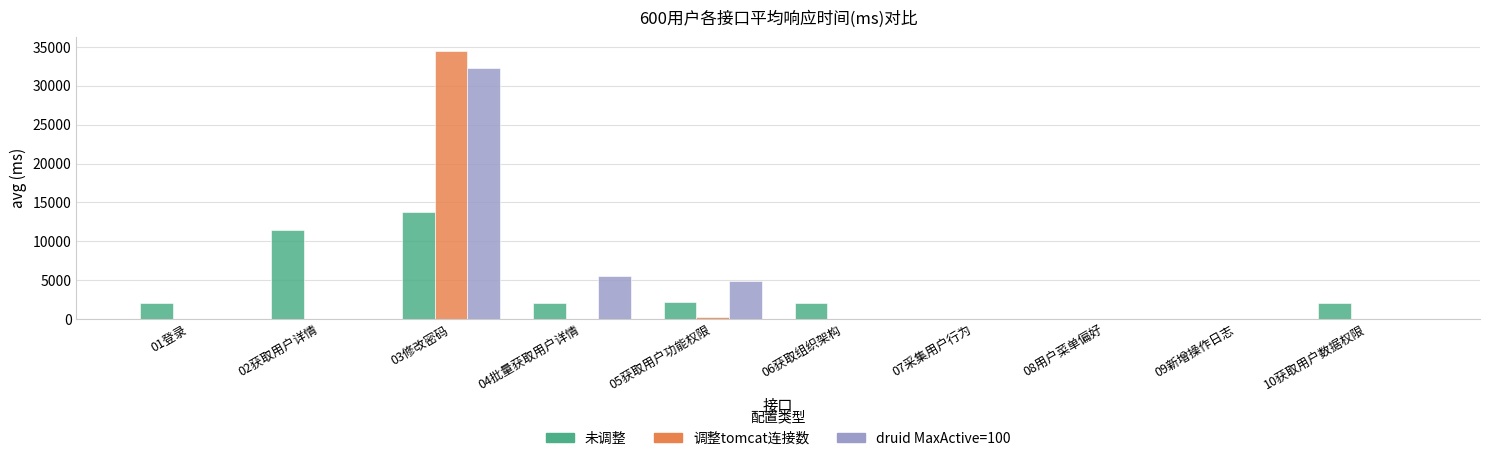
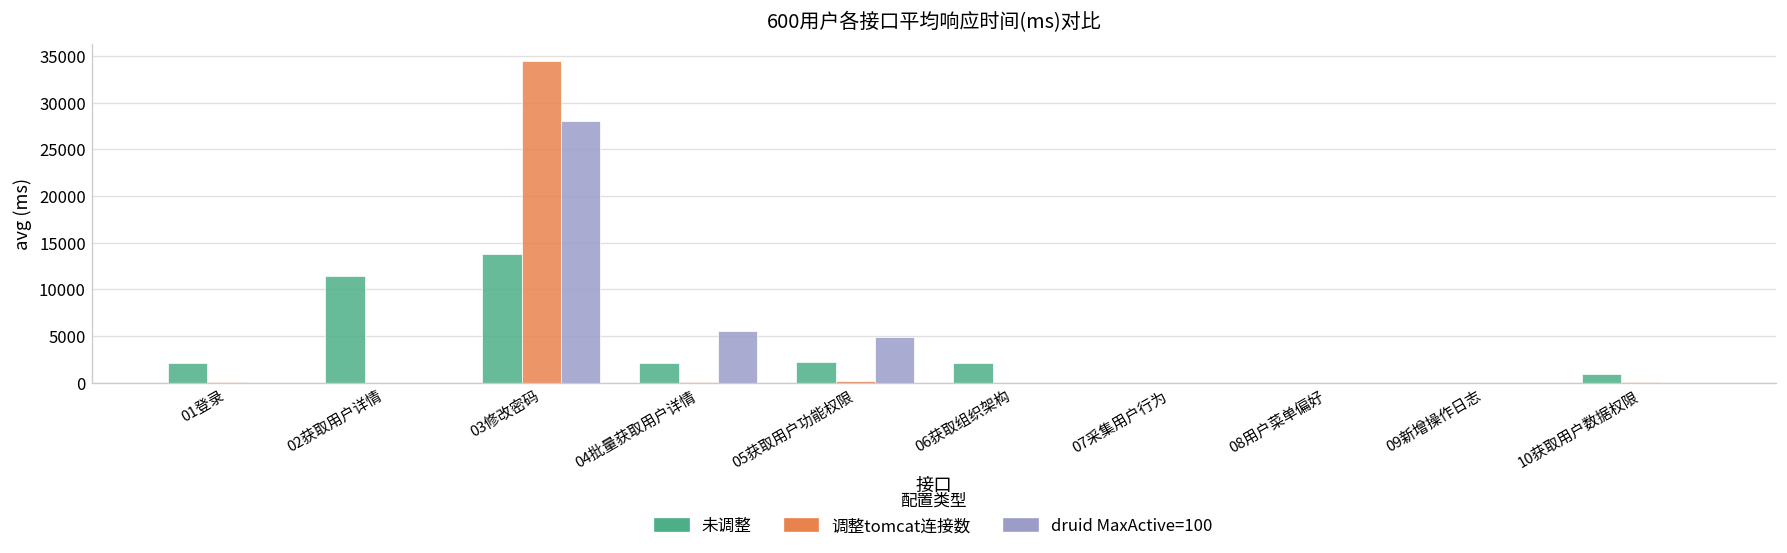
  {
    "未调整": {
      "01登录": 2000,
      "02获取用户详情": 11000,
      "03修改密码": 14000,
      "04批量获取用户详情": 2000,
      "05获取用户功能权限": 2000,
      "06获取组织架构": 2000,
-     "10获取用户数据权限": 2000
+     "10获取用户数据权限": 1000
    },
    "druid MaxActive=100": {
-     "03修改密码": 32000,
+     "03修改密码": 28000,
      "04批量获取用户详情": 6000,
      "05获取用户功能权限": 5000,
      "10获取用户数据权限": 0
    }
  }
